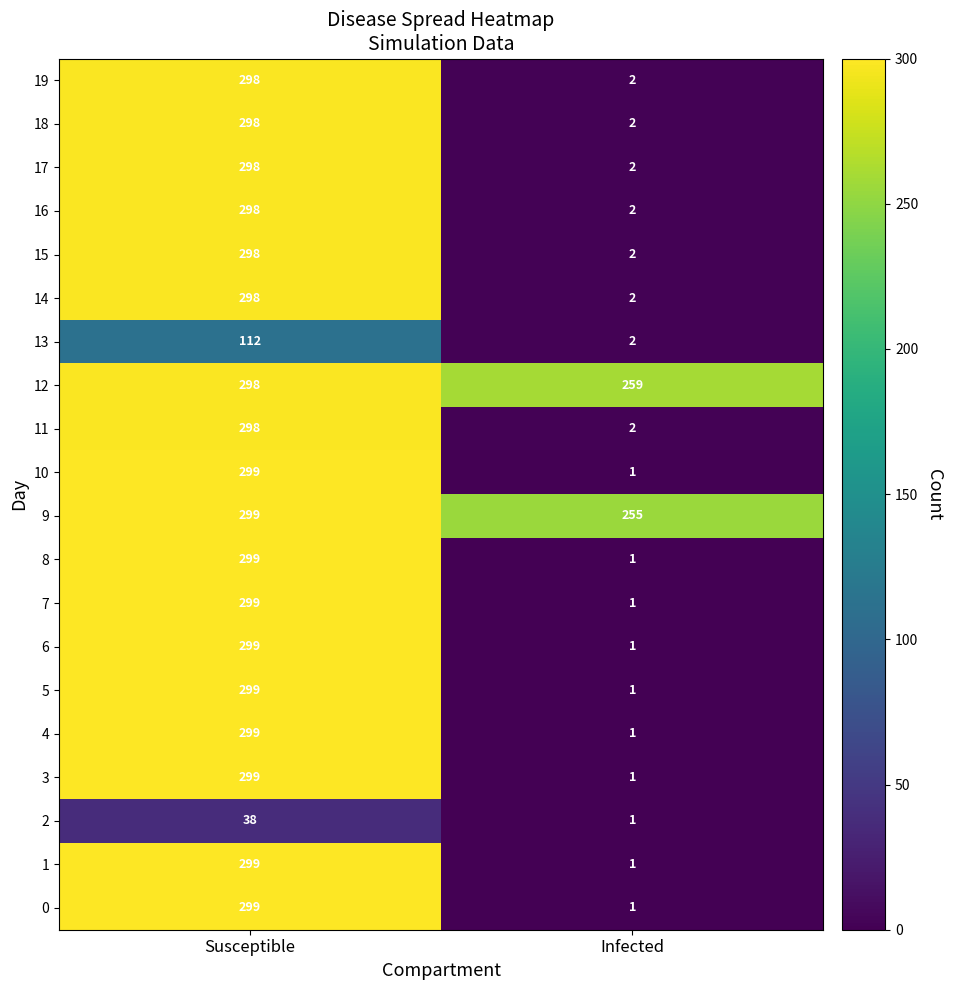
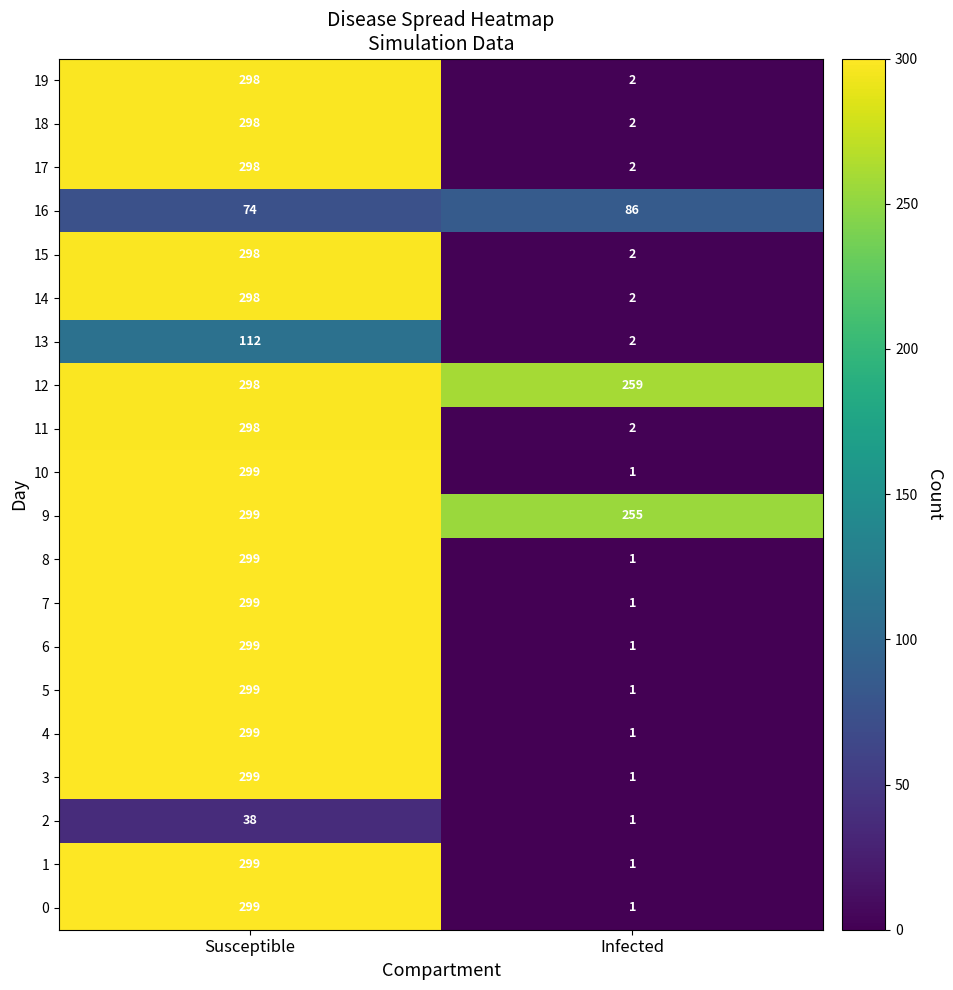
  {
    "19": {
      "Susceptible": 298,
      "Infected": 2
    },
    "18": {
      "Susceptible": 298,
      "Infected": 2
    },
    "17": {
      "Susceptible": 298,
      "Infected": 2
    },
    "16": {
-     "Susceptible": 298,
-     "Infected": 2
+     "Susceptible": 74,
+     "Infected": 86
    },
    "15": {
      "Susceptible": 298,
      "Infected": 2
    },
    "14": {
      "Susceptible": 298,
      "Infected": 2
    },
    "13": {
      "Susceptible": 112,
      "Infected": 2
    },
    "12": {
      "Susceptible": 298,
      "Infected": 259
    },
    "11": {
      "Susceptible": 298,
      "Infected": 2
    },
    "10": {
      "Susceptible": 299,
      "Infected": 1
    },
    "9": {
      "Susceptible": 299,
      "Infected": 255
    },
    "8": {
      "Susceptible": 299,
      "Infected": 1
    },
    "7": {
      "Susceptible": 299,
      "Infected": 1
    },
    "6": {
      "Susceptible": 299,
      "Infected": 1
    },
    "5": {
      "Susceptible": 299,
      "Infected": 1
    },
    "4": {
      "Susceptible": 299,
      "Infected": 1
    },
    "3": {
      "Susceptible": 299,
      "Infected": 1
    },
    "2": {
      "Susceptible": 38,
      "Infected": 1
    },
    "1": {
      "Susceptible": 299,
      "Infected": 1
    },
    "0": {
      "Susceptible": 299,
      "Infected": 1
    }
  }
